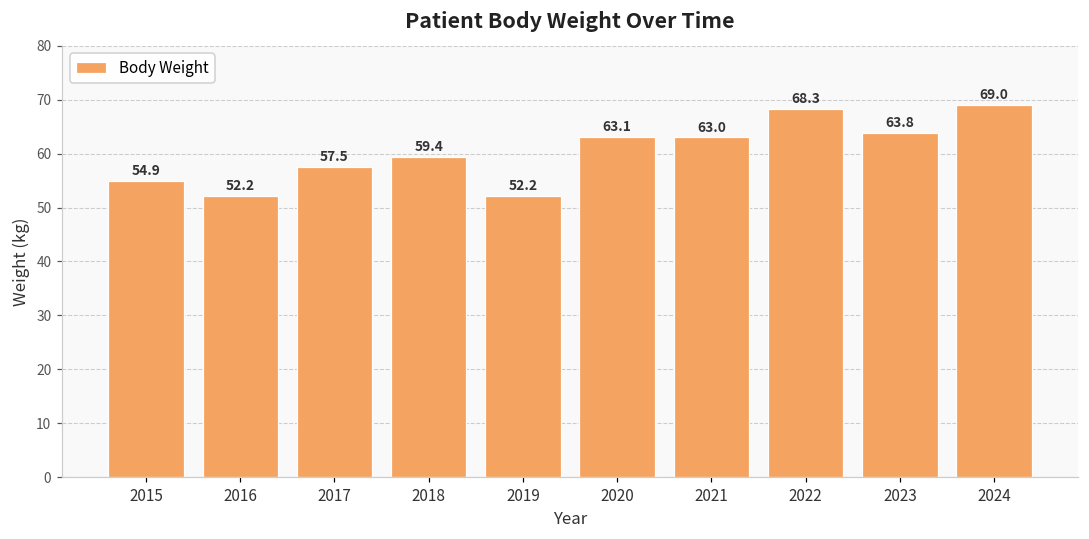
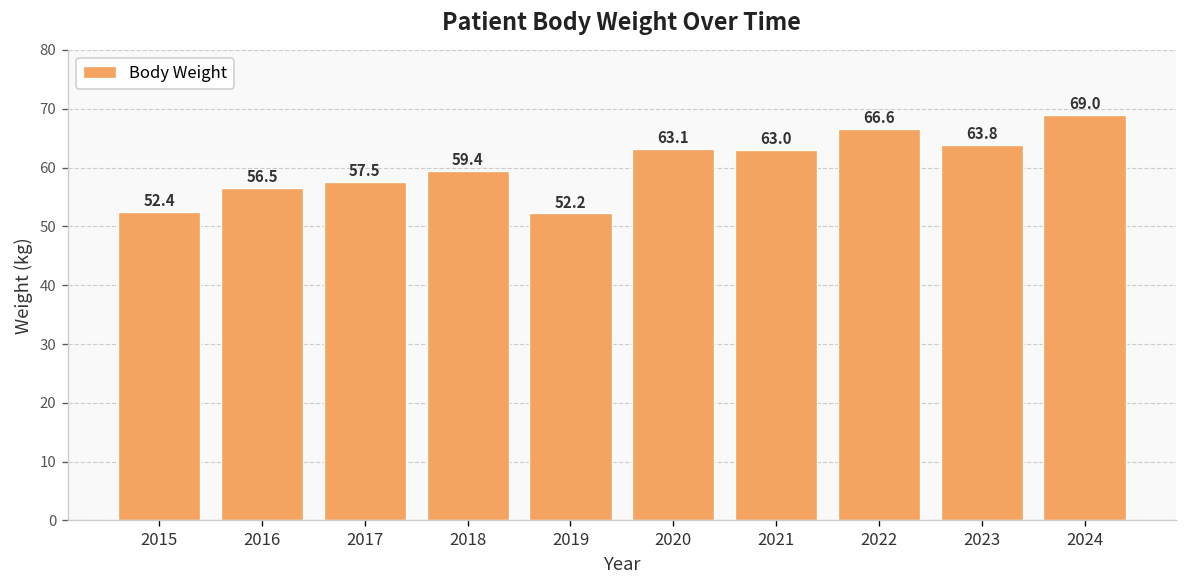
  {
-   "2015": 54.9,
-   "2016": 52.2,
+   "2015": 52.4,
+   "2016": 56.5,
    "2017": 57.5,
    "2018": 59.4,
    "2019": 52.2,
    "2020": 63.1,
    "2021": 63.0,
-   "2022": 68.3,
+   "2022": 66.6,
    "2023": 63.8,
    "2024": 69.0
  }
